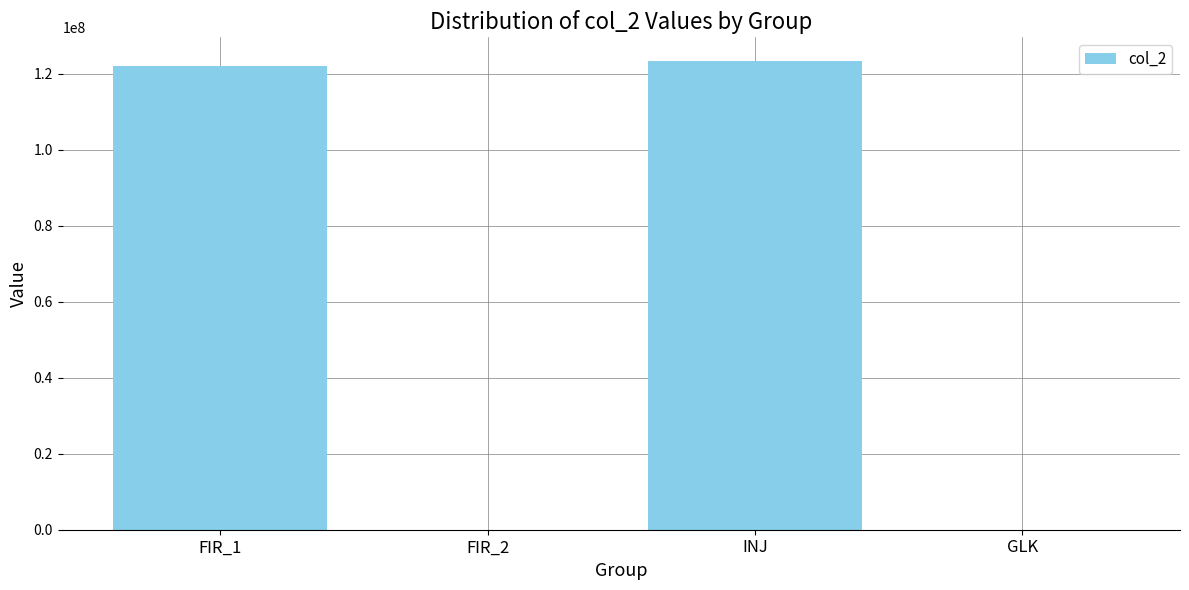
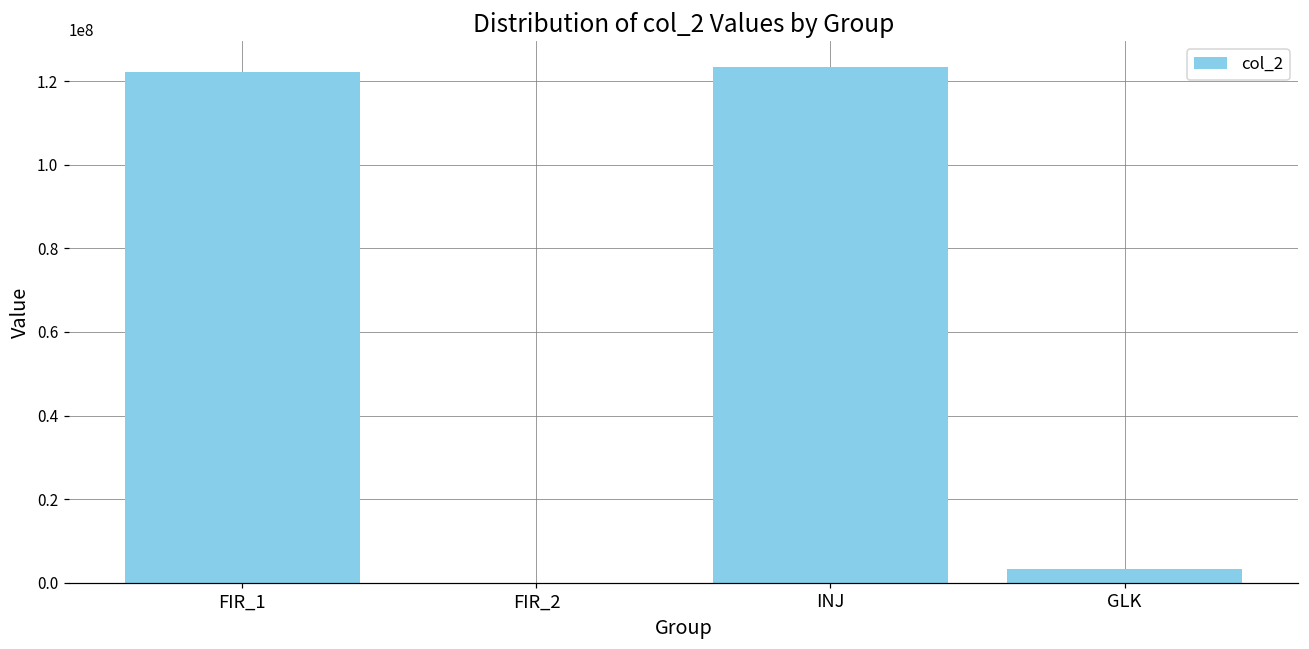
  {
    "FIR_1": 122000000,
    "INJ": 123000000,
-   "GLK": 0
+   "GLK": 3000000
  }
